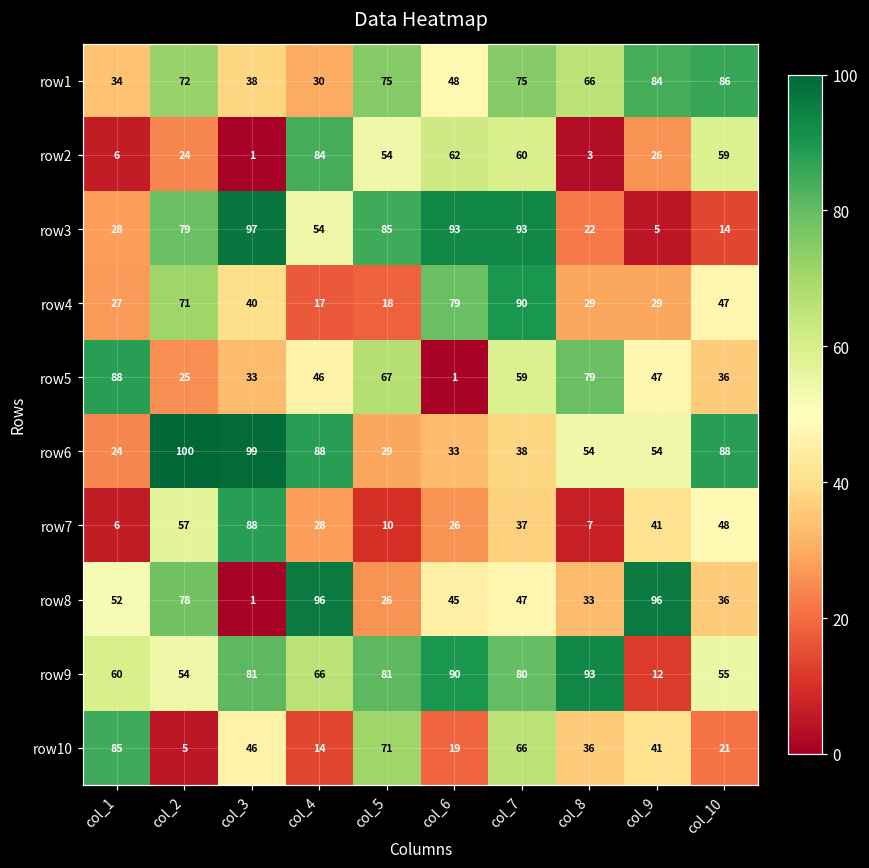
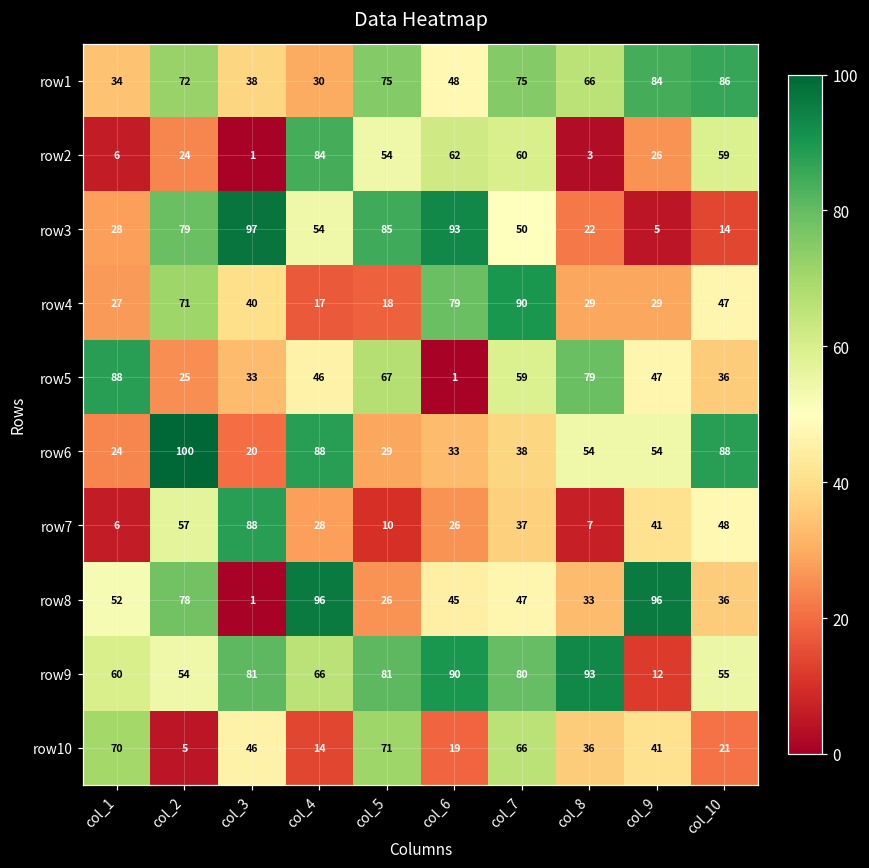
  {
    "row1": {
      "col_1": 34,
      "col_2": 72,
      "col_3": 38,
      "col_4": 30,
      "col_5": 75,
      "col_6": 48,
      "col_7": 75,
      "col_8": 66,
      "col_9": 84,
      "col_10": 86
    },
    "row2": {
      "col_1": 6,
      "col_2": 24,
      "col_3": 1,
      "col_4": 84,
      "col_5": 54,
      "col_6": 62,
      "col_7": 60,
      "col_8": 3,
      "col_9": 26,
      "col_10": 59
    },
    "row3": {
      "col_1": 28,
      "col_2": 79,
      "col_3": 97,
      "col_4": 54,
      "col_5": 85,
      "col_6": 93,
-     "col_7": 93,
+     "col_7": 50,
      "col_8": 22,
      "col_9": 5,
      "col_10": 14
    },
    "row4": {
      "col_1": 27,
      "col_2": 71,
      "col_3": 40,
      "col_4": 17,
      "col_5": 18,
      "col_6": 79,
      "col_7": 90,
      "col_8": 29,
      "col_9": 29,
      "col_10": 47
    },
    "row5": {
      "col_1": 88,
      "col_2": 25,
      "col_3": 33,
      "col_4": 46,
      "col_5": 67,
      "col_6": 1,
      "col_7": 59,
      "col_8": 79,
      "col_9": 47,
      "col_10": 36
    },
    "row6": {
      "col_1": 24,
      "col_2": 100,
-     "col_3": 99,
+     "col_3": 20,
      "col_4": 88,
      "col_5": 29,
      "col_6": 33,
      "col_7": 38,
      "col_8": 54,
      "col_9": 54,
      "col_10": 88
    },
    "row7": {
      "col_1": 6,
      "col_2": 57,
      "col_3": 88,
      "col_4": 28,
      "col_5": 10,
      "col_6": 26,
      "col_7": 37,
      "col_8": 7,
      "col_9": 41,
      "col_10": 48
    },
    "row8": {
      "col_1": 52,
      "col_2": 78,
      "col_3": 1,
      "col_4": 96,
      "col_5": 26,
      "col_6": 45,
      "col_7": 47,
      "col_8": 33,
      "col_9": 96,
      "col_10": 36
    },
    "row9": {
      "col_1": 60,
      "col_2": 54,
      "col_3": 81,
      "col_4": 66,
      "col_5": 81,
      "col_6": 90,
      "col_7": 80,
      "col_8": 93,
      "col_9": 12,
      "col_10": 55
    },
    "row10": {
-     "col_1": 85,
+     "col_1": 70,
      "col_2": 5,
      "col_3": 46,
      "col_4": 14,
      "col_5": 71,
      "col_6": 19,
      "col_7": 66,
      "col_8": 36,
      "col_9": 41,
      "col_10": 21
    }
  }
